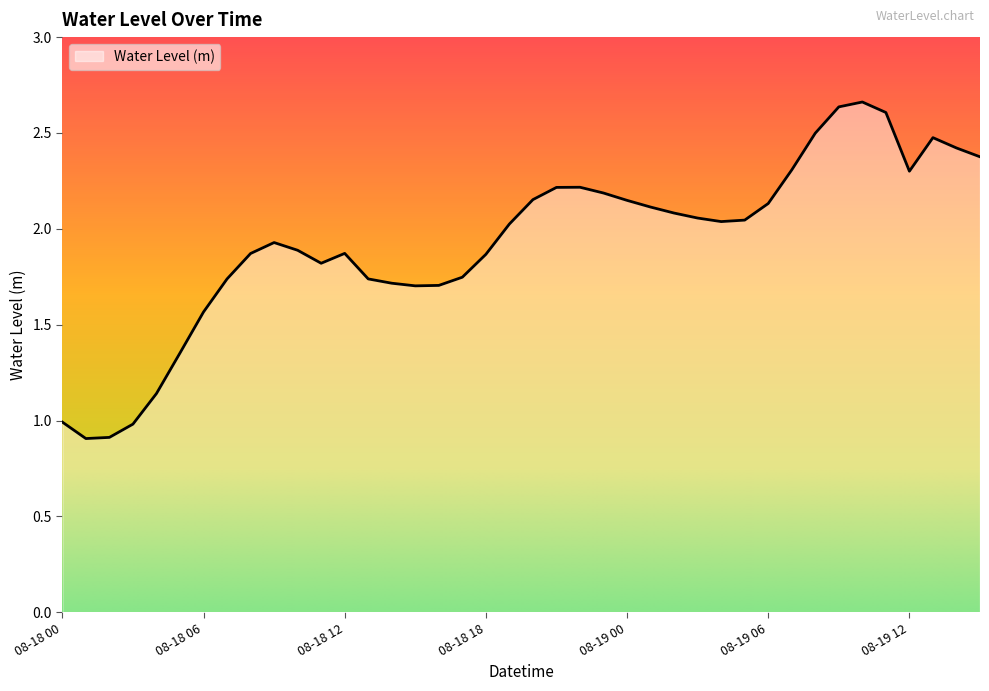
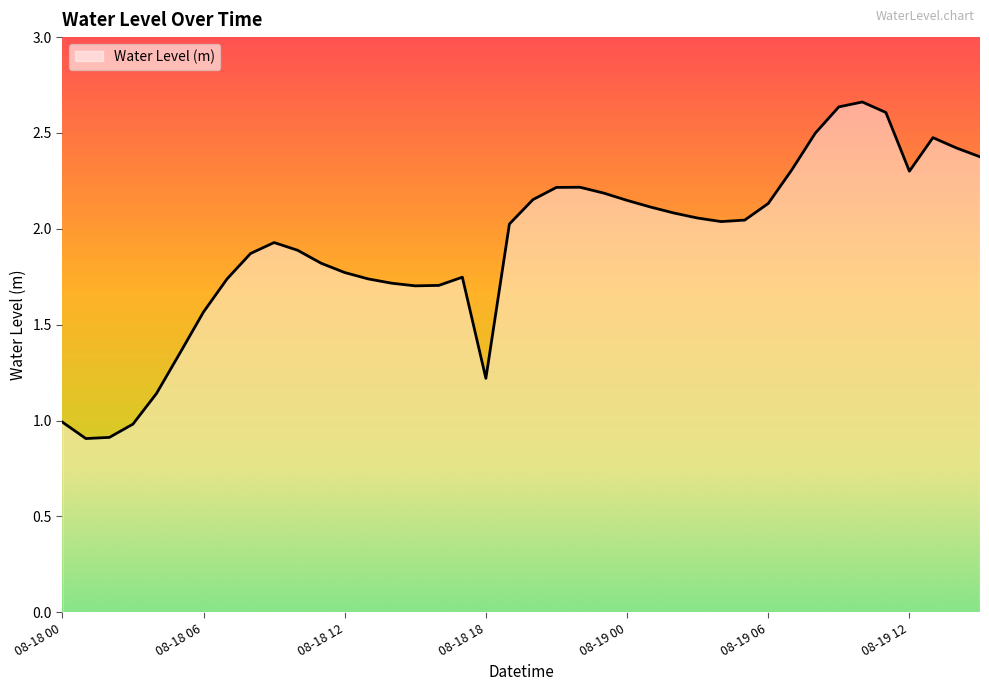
  {
    "08-18 00": 0.99,
    "08-18 06": 1.57,
-   "08-18 12": 1.87,
-   "08-18 18": 1.87,
+   "08-18 12": 1.77,
+   "08-18 18": 1.22,
    "08-19 00": 2.15,
    "08-19 06": 2.13,
    "08-19 12": 2.30
  }
